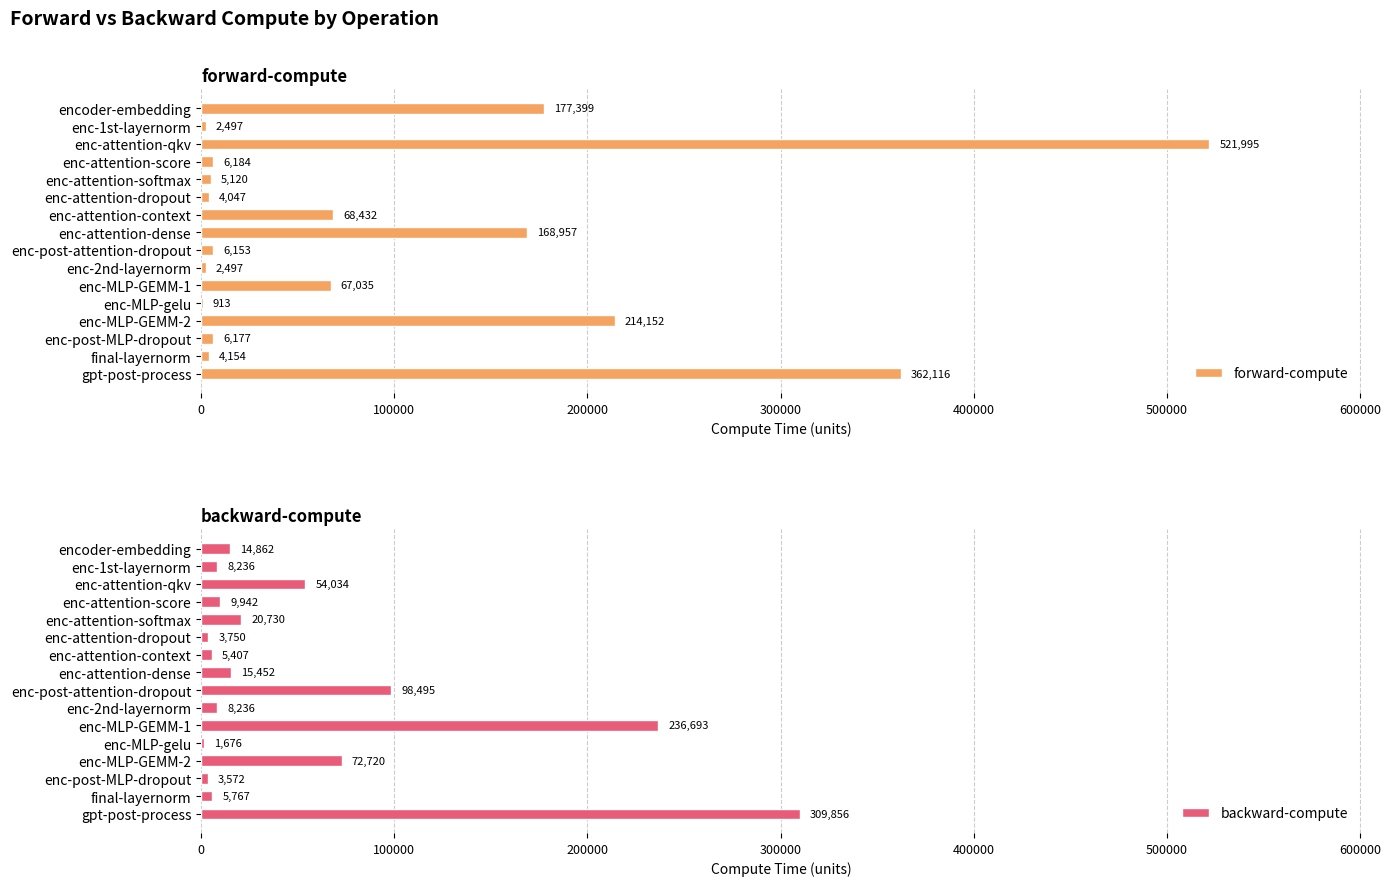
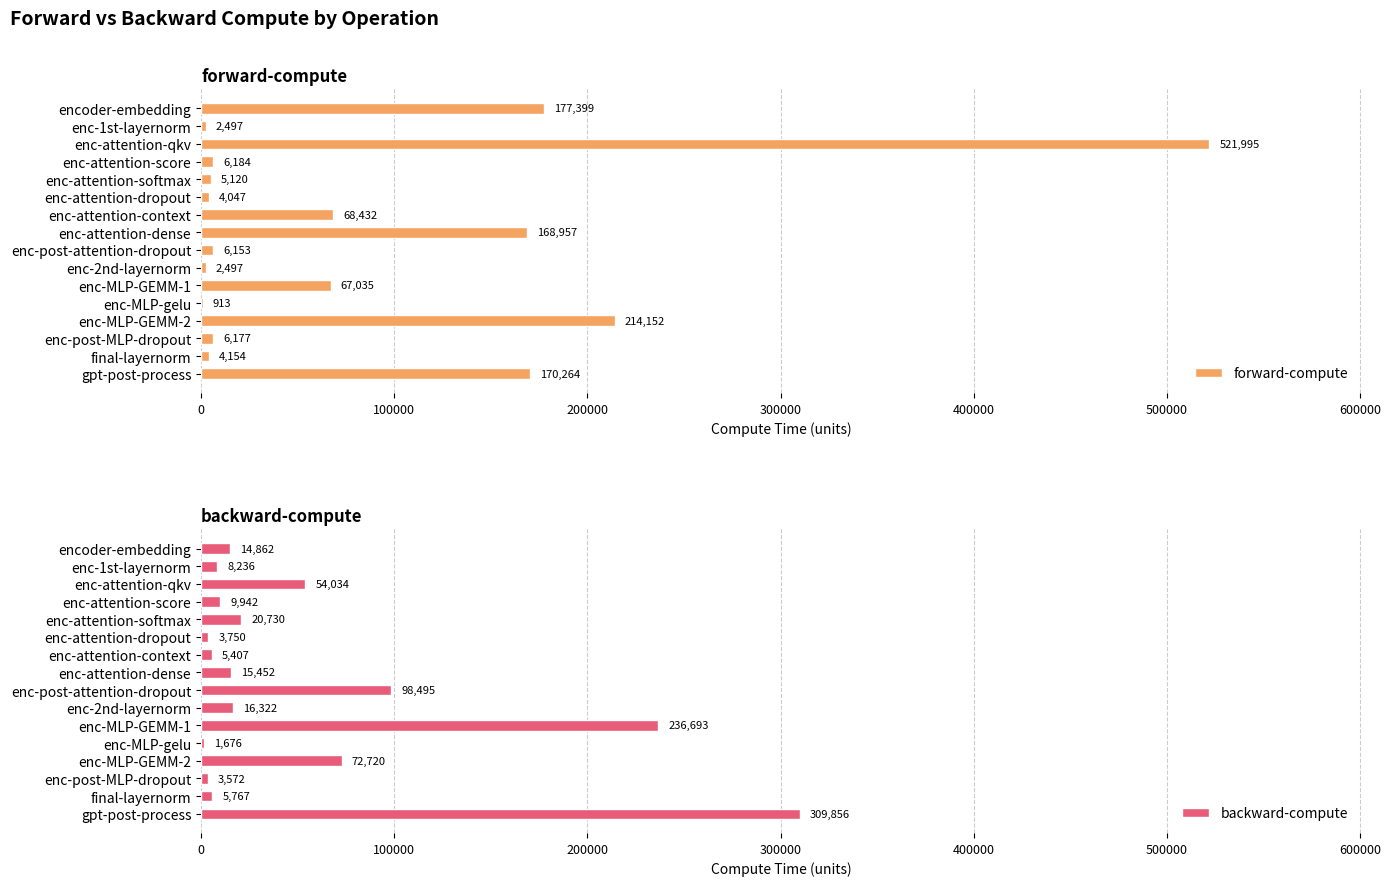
  {
    "forward-compute": {
      "encoder-embedding": "177,399",
      "enc-1st-layernorm": "2,497",
      "enc-attention-qkv": "521,995",
      "enc-attention-score": "6,184",
      "enc-attention-softmax": "5,120",
      "enc-attention-dropout": "4,047",
      "enc-attention-context": "68,432",
      "enc-attention-dense": "168,957",
      "enc-post-attention-dropout": "6,153",
      "enc-2nd-layernorm": "2,497",
      "enc-MLP-GEMM-1": "67,035",
      "enc-MLP-gelu": "913",
      "enc-MLP-GEMM-2": "214,152",
      "enc-post-MLP-dropout": "6,177",
      "final-layernorm": "4,154",
-     "gpt-post-process": "362,116"
+     "gpt-post-process": "170,264"
    },
    "backward-compute": {
      "encoder-embedding": "14,862",
      "enc-1st-layernorm": "8,236",
      "enc-attention-qkv": "54,034",
      "enc-attention-score": "9,942",
      "enc-attention-softmax": "20,730",
      "enc-attention-dropout": "3,750",
      "enc-attention-context": "5,407",
      "enc-attention-dense": "15,452",
      "enc-post-attention-dropout": "98,495",
-     "enc-2nd-layernorm": "8,236",
+     "enc-2nd-layernorm": "16,322",
      "enc-MLP-GEMM-1": "236,693",
      "enc-MLP-gelu": "1,676",
      "enc-MLP-GEMM-2": "72,720",
      "enc-post-MLP-dropout": "3,572",
      "final-layernorm": "5,767",
      "gpt-post-process": "309,856"
    }
  }
